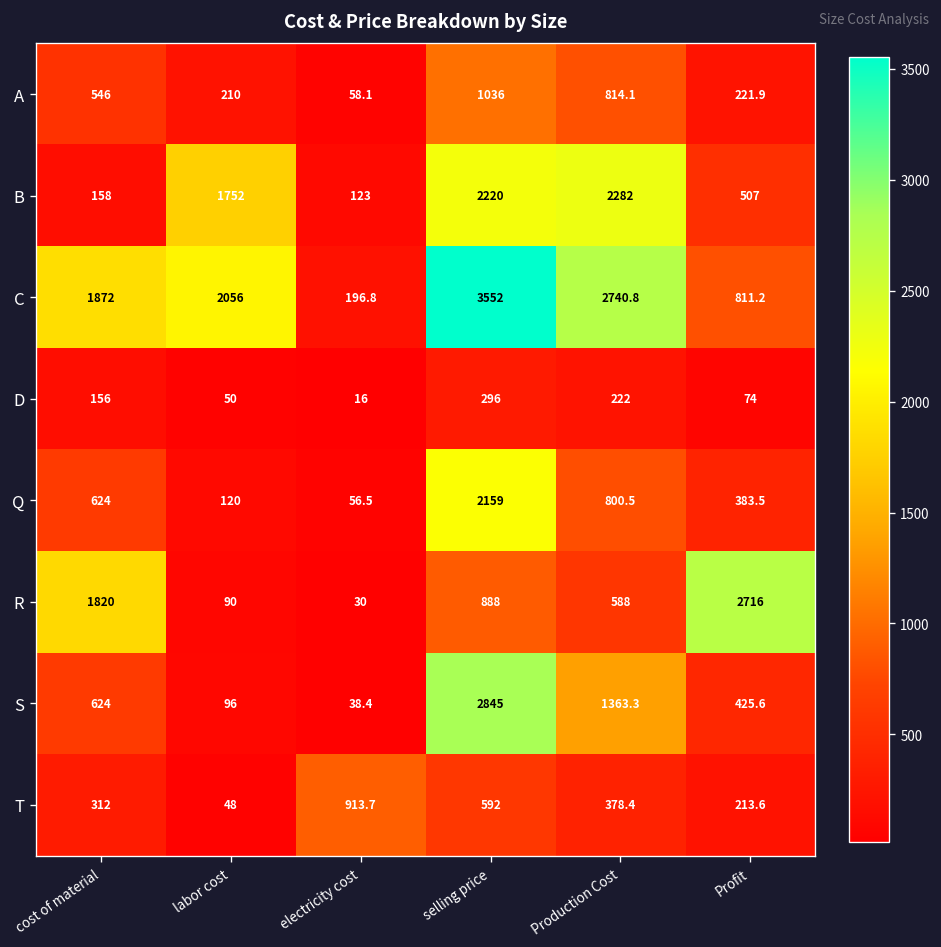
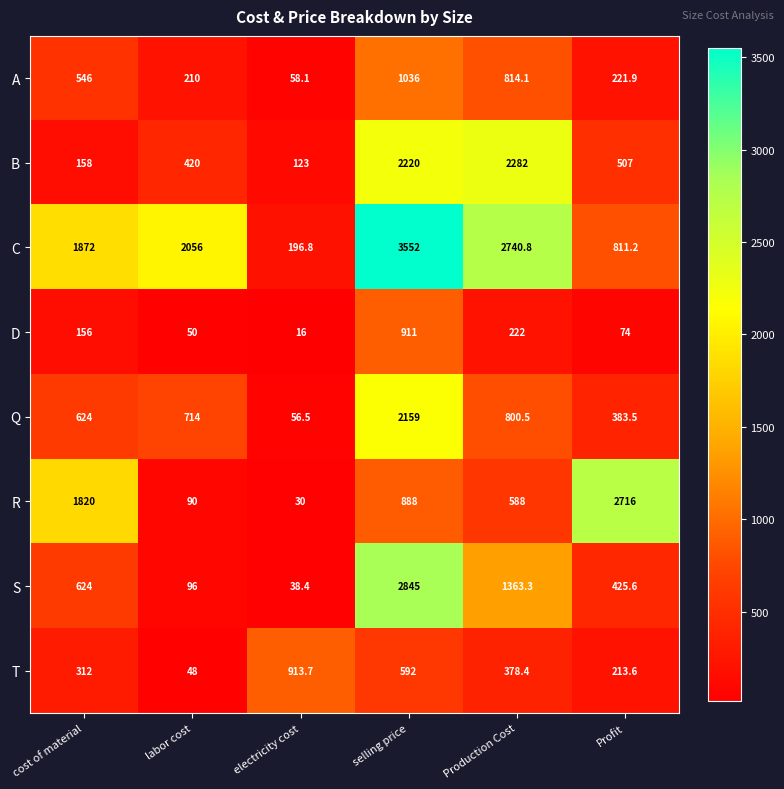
  {
    "A": {
      "cost of material": 546,
      "labor cost": 210,
      "electricity cost": 58.1,
      "selling price": 1036,
      "Production Cost": 814.1,
      "Profit": 221.9
    },
    "B": {
      "cost of material": 158,
-     "labor cost": 1752,
+     "labor cost": 420,
      "electricity cost": 123,
      "selling price": 2220,
      "Production Cost": 2282,
      "Profit": 507
    },
    "C": {
      "cost of material": 1872,
      "labor cost": 2056,
      "electricity cost": 196.8,
      "selling price": 3552,
      "Production Cost": 2740.8,
      "Profit": 811.2
    },
    "D": {
      "cost of material": 156,
      "labor cost": 50,
      "electricity cost": 16,
-     "selling price": 296,
+     "selling price": 911,
      "Production Cost": 222,
      "Profit": 74
    },
    "Q": {
      "cost of material": 624,
-     "labor cost": 120,
+     "labor cost": 714,
      "electricity cost": 56.5,
      "selling price": 2159,
      "Production Cost": 800.5,
      "Profit": 383.5
    },
    "R": {
      "cost of material": 1820,
      "labor cost": 90,
      "electricity cost": 30,
      "selling price": 888,
      "Production Cost": 588,
      "Profit": 2716
    },
    "S": {
      "cost of material": 624,
      "labor cost": 96,
      "electricity cost": 38.4,
      "selling price": 2845,
      "Production Cost": 1363.3,
      "Profit": 425.6
    },
    "T": {
      "cost of material": 312,
      "labor cost": 48,
      "electricity cost": 913.7,
      "selling price": 592,
      "Production Cost": 378.4,
      "Profit": 213.6
    }
  }
